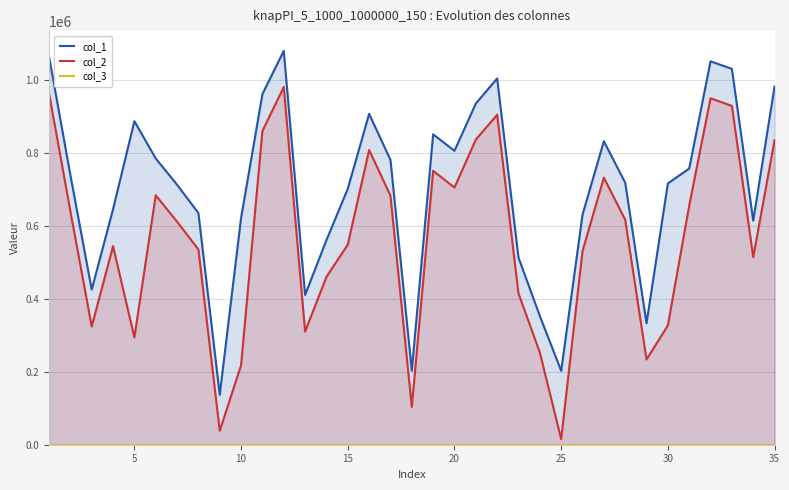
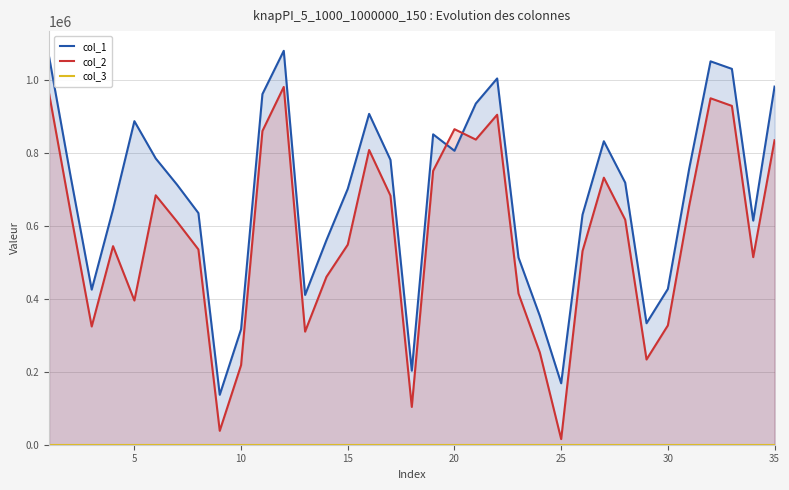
  {
    "col_1": {
      "5": 890000,
-     "10": 620000,
+     "10": 320000,
      "15": 700000,
      "20": 810000,
-     "25": 200000,
-     "30": 720000,
+     "25": 170000,
+     "30": 430000,
      "35": 980000
    },
    "col_2": {
-     "5": 290000,
+     "5": 400000,
      "10": 220000,
      "15": 550000,
-     "20": 710000,
+     "20": 870000,
      "25": 20000,
      "30": 330000,
      "35": 840000
    },
    "col_3": {
      "5": 0,
      "10": 0,
      "15": 0,
      "20": 0,
      "25": 0,
      "30": 0,
      "35": 0
    }
  }
